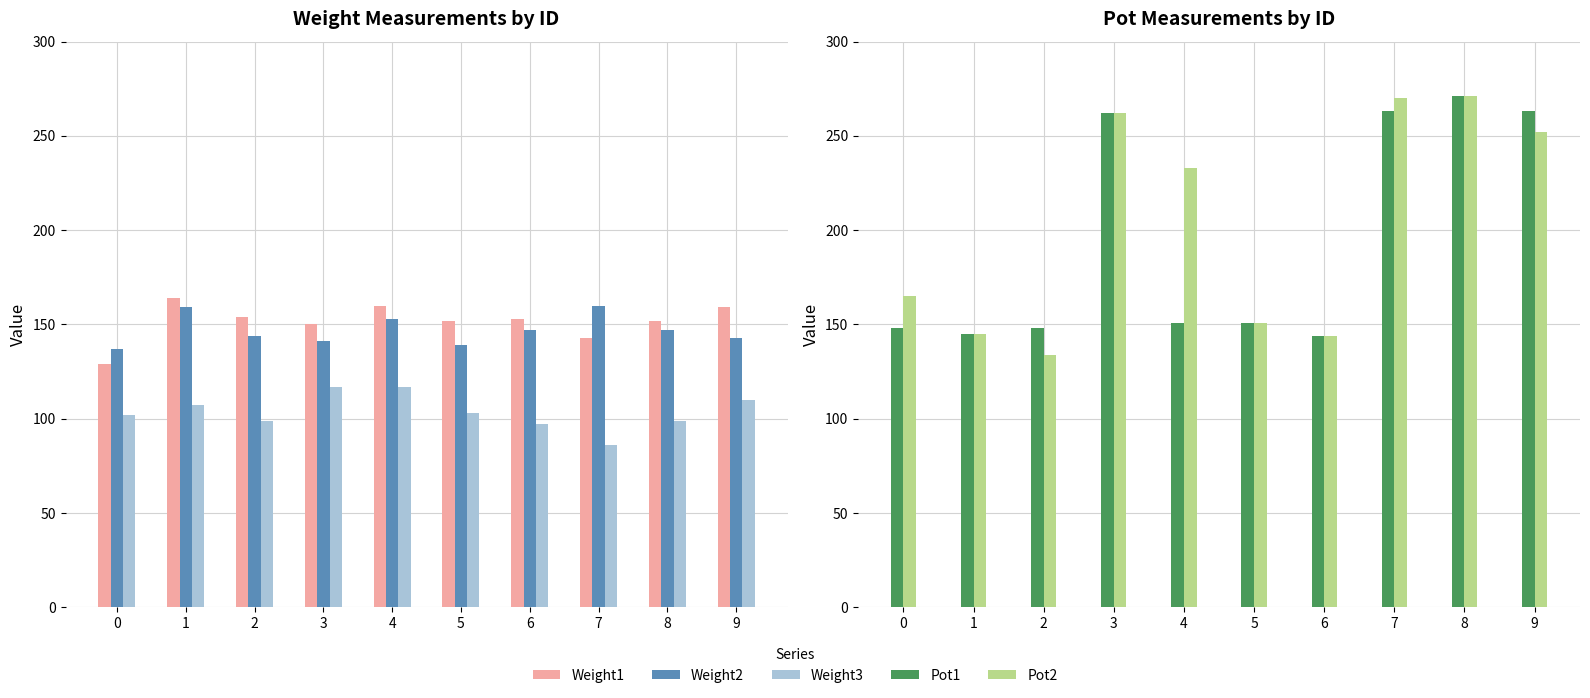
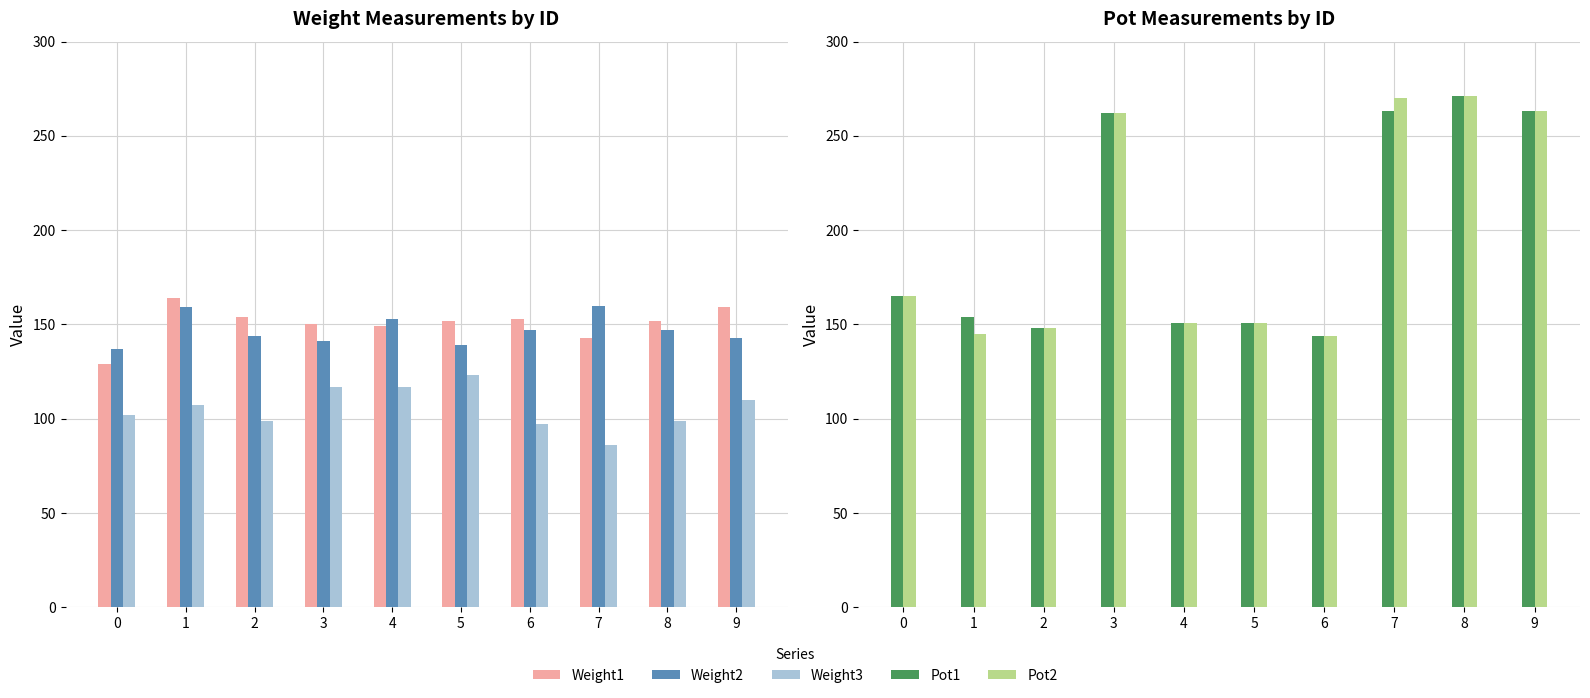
  {
    "Weight Measurements by ID": {
      "Weight1": {
        "0": 129,
        "1": 164,
        "2": 154,
        "3": 150,
-       "4": 160,
+       "4": 149,
        "5": 152,
        "6": 153,
        "7": 143,
        "8": 152,
        "9": 159
      },
      "Weight2": {
        "0": 137,
        "1": 159,
        "2": 144,
        "3": 141,
        "4": 153,
        "5": 139,
        "6": 147,
        "7": 160,
        "8": 147,
        "9": 143
      },
      "Weight3": {
        "0": 102,
        "1": 107,
        "2": 99,
        "3": 117,
        "4": 117,
-       "5": 103,
+       "5": 123,
        "6": 97,
        "7": 86,
        "8": 99,
        "9": 110
      }
    },
    "Pot Measurements by ID": {
      "Pot1": {
-       "0": 148,
-       "1": 145,
+       "0": 165,
+       "1": 154,
        "2": 148,
        "3": 262,
        "4": 151,
        "5": 151,
        "6": 144,
        "7": 263,
        "8": 271,
        "9": 263
      },
      "Pot2": {
        "0": 165,
        "1": 145,
-       "2": 134,
+       "2": 148,
        "3": 262,
-       "4": 233,
+       "4": 151,
        "5": 151,
        "6": 144,
        "7": 270,
        "8": 271,
-       "9": 252
+       "9": 263
      }
    }
  }
